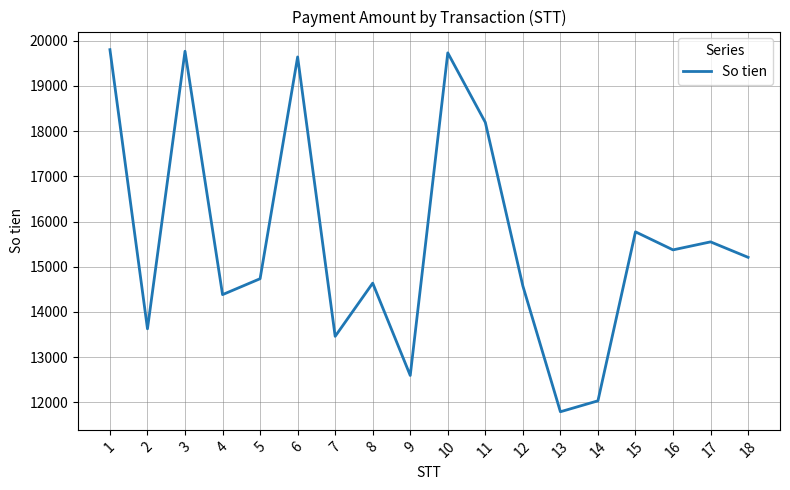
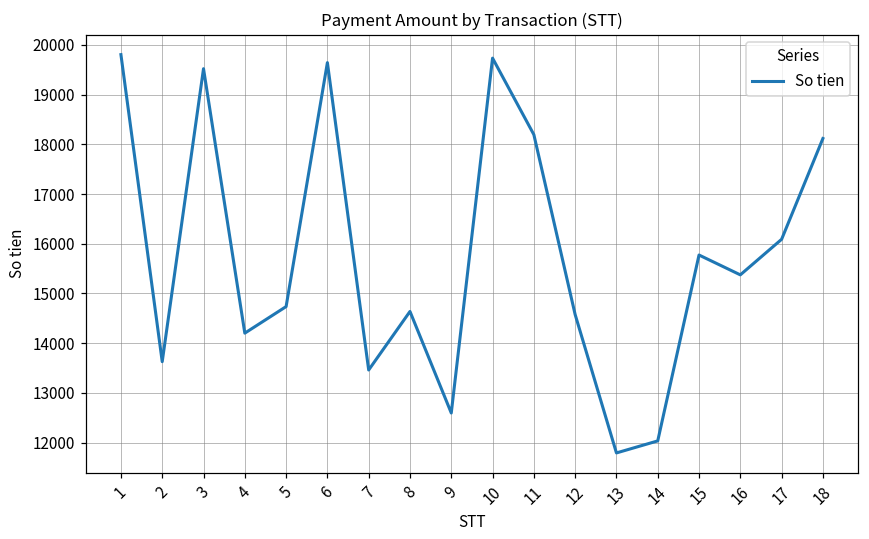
  {
    "1": 19800,
    "2": 13600,
-   "3": 19800,
-   "4": 14400,
+   "3": 19500,
+   "4": 14200,
    "5": 14700,
    "6": 19600,
    "7": 13500,
    "8": 14600,
    "9": 12600,
    "10": 19700,
    "11": 18200,
    "12": 14600,
    "13": 11800,
    "14": 12000,
    "15": 15800,
    "16": 15400,
-   "17": 15600,
-   "18": 15200
+   "17": 16100,
+   "18": 18100
  }
